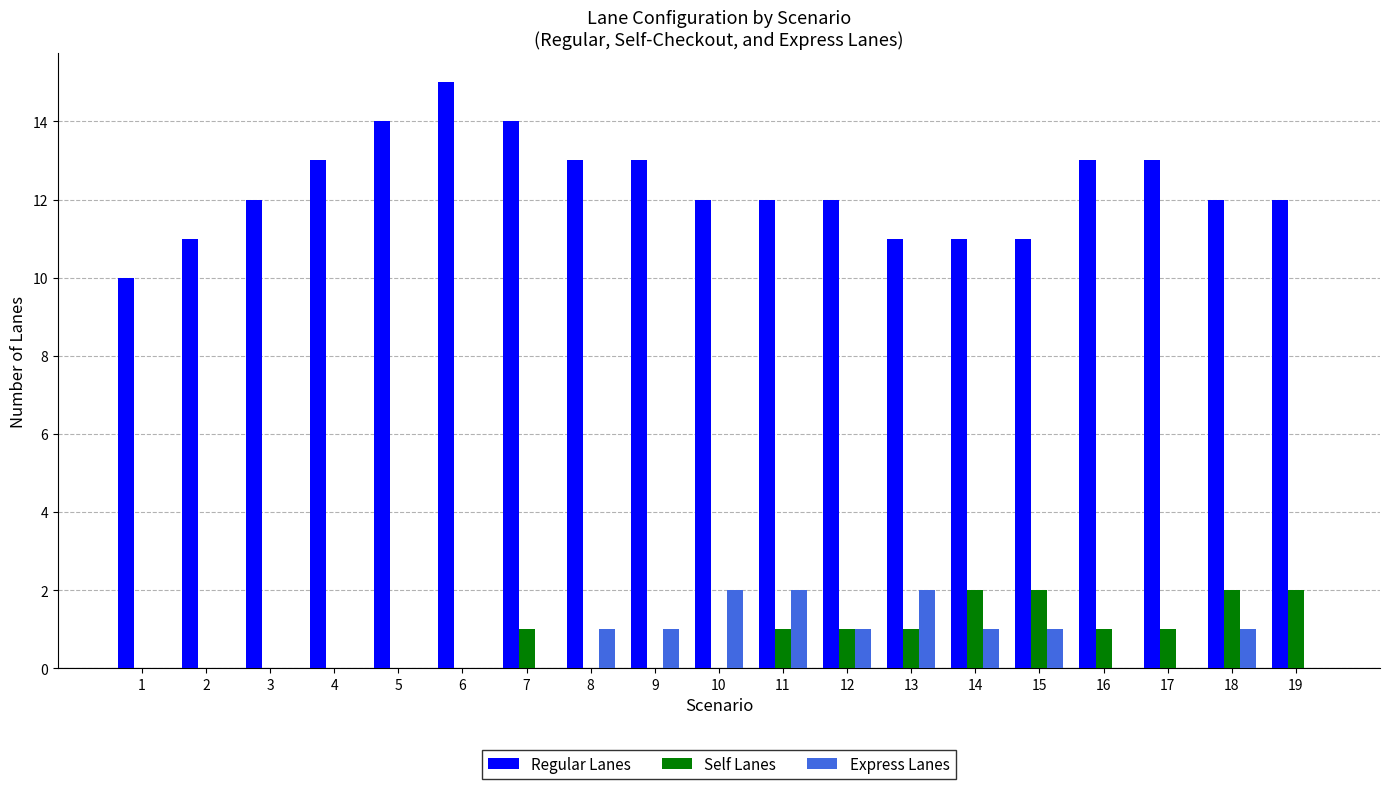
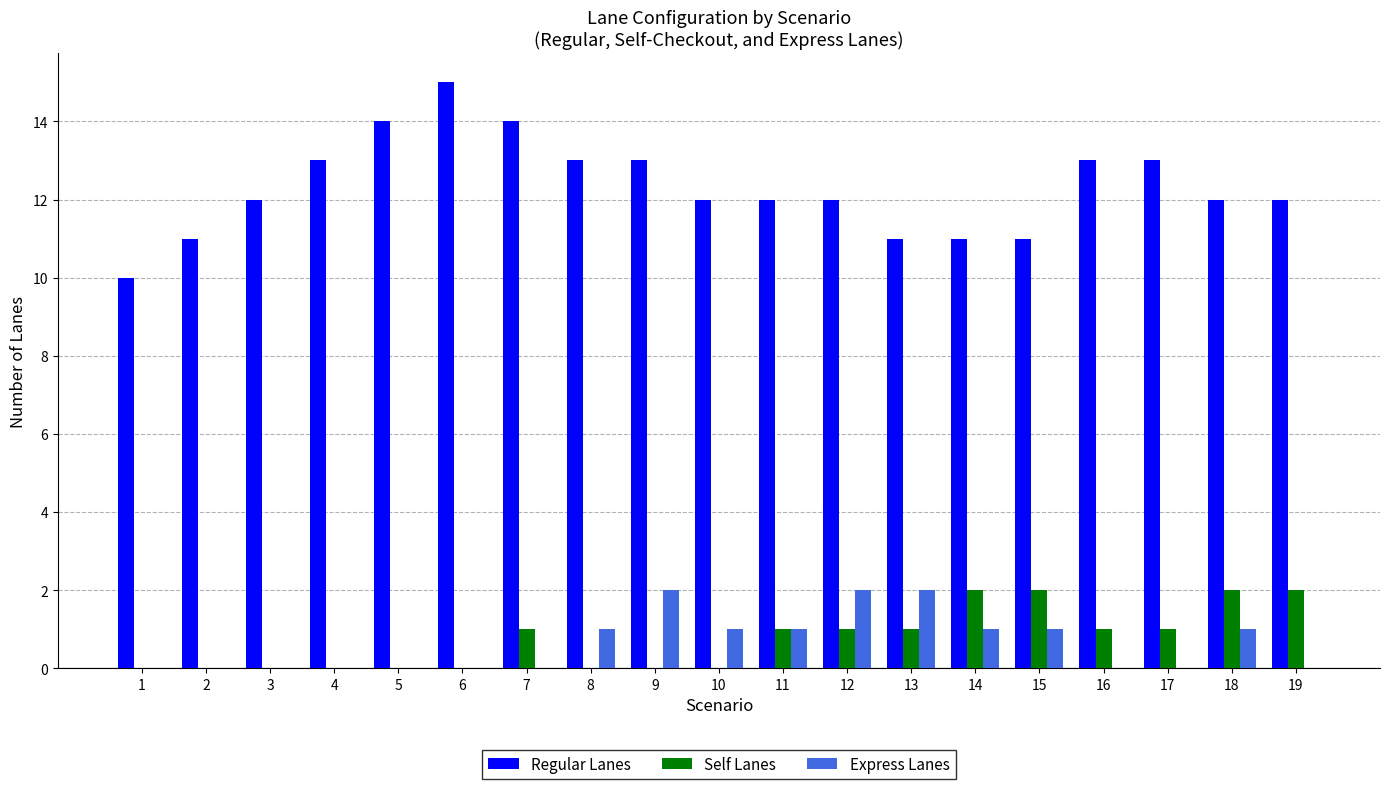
  {
    "Regular Lanes": {
      "1": 10,
      "2": 11,
      "3": 12,
      "4": 13,
      "5": 14,
      "6": 15,
      "7": 14,
      "8": 13,
      "9": 13,
      "10": 12,
      "11": 12,
      "12": 12,
      "13": 11,
      "14": 11,
      "15": 11,
      "16": 13,
      "17": 13,
      "18": 12,
      "19": 12
    },
    "Self Lanes": {
      "1": 0,
      "2": 0,
      "3": 0,
      "4": 0,
      "5": 0,
      "6": 0,
      "7": 1,
      "8": 0,
      "9": 0,
      "10": 0,
      "11": 1,
      "12": 1,
      "13": 1,
      "14": 2,
      "15": 2,
      "16": 1,
      "17": 1,
      "18": 2,
      "19": 2
    },
    "Express Lanes": {
      "1": 0,
      "2": 0,
      "3": 0,
      "4": 0,
      "5": 0,
      "6": 0,
      "7": 0,
      "8": 1,
-     "9": 1,
-     "10": 2,
-     "11": 2,
-     "12": 1,
+     "9": 2,
+     "10": 1,
+     "11": 1,
+     "12": 2,
      "13": 2,
      "14": 1,
      "15": 1,
      "16": 0,
      "17": 0,
      "18": 1,
      "19": 0
    }
  }
